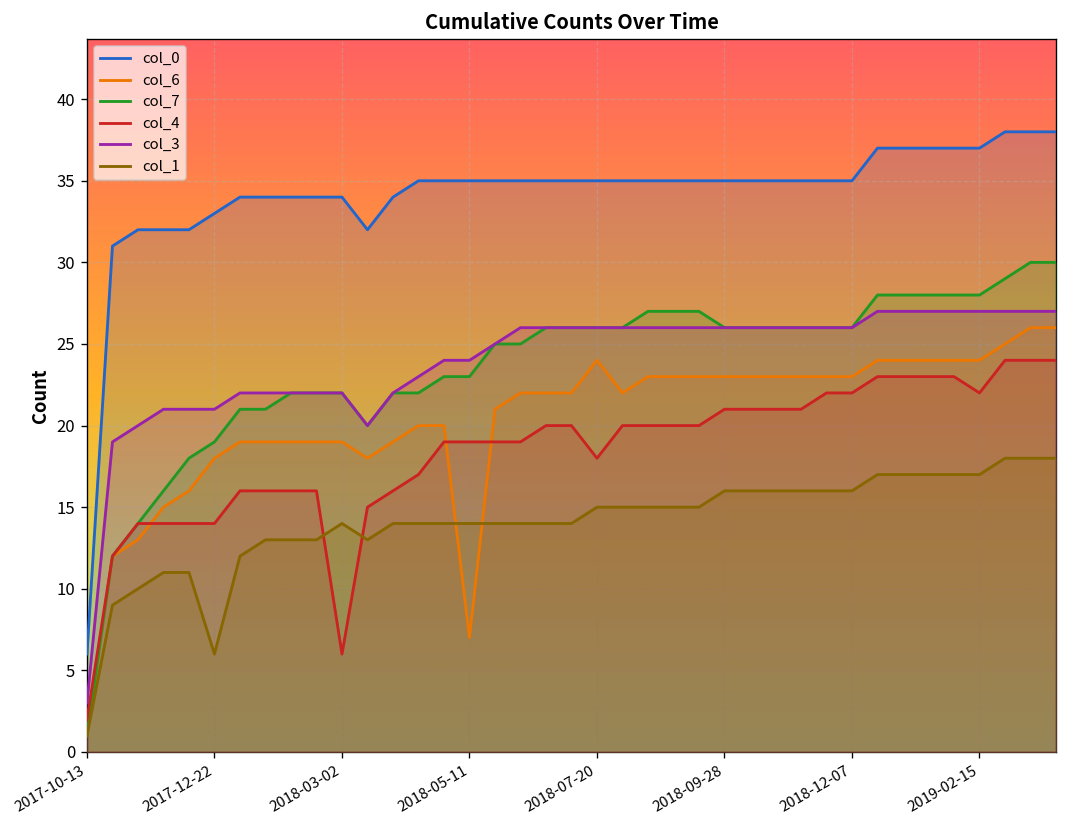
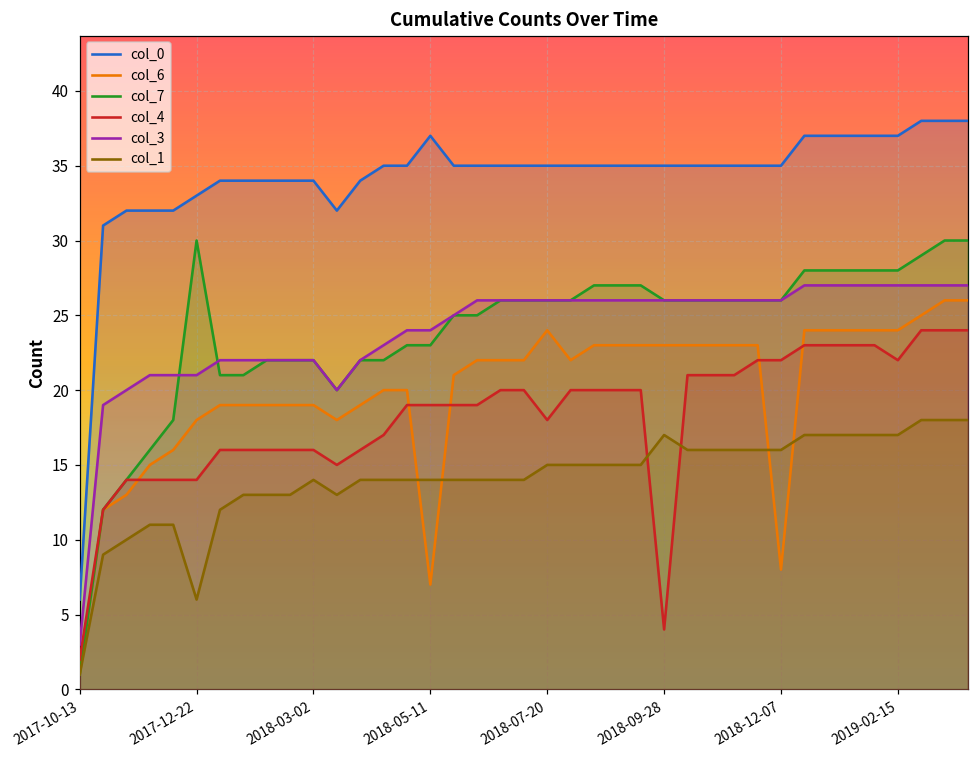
  {
    "col_0": {
      "2017-10-13": 6,
      "2017-12-22": 33,
      "2018-03-02": 34,
-     "2018-05-11": 35,
+     "2018-05-11": 37,
      "2018-07-20": 35,
      "2018-09-28": 35,
      "2018-12-07": 35,
      "2019-02-15": 37
    },
    "col_6": {
      "2017-12-22": 18,
      "2018-03-02": 19,
      "2018-05-11": 7,
      "2018-07-20": 24,
      "2018-09-28": 23,
-     "2018-12-07": 23,
+     "2018-12-07": 8,
      "2019-02-15": 24
    },
    "col_7": {
-     "2017-12-22": 19,
+     "2017-12-22": 30,
      "2018-05-11": 23,
      "2019-02-15": 28
    },
    "col_4": {
      "2017-10-13": 2,
      "2017-12-22": 14,
-     "2018-03-02": 6,
+     "2018-03-02": 16,
      "2018-05-11": 19,
      "2018-07-20": 18,
-     "2018-09-28": 21,
+     "2018-09-28": 4,
      "2018-12-07": 22,
      "2019-02-15": 22
    },
    "col_3": {
      "2017-10-13": 3,
      "2017-12-22": 21,
      "2018-05-11": 24,
      "2019-02-15": 27
    },
    "col_1": {
      "2017-12-22": 6,
      "2018-03-02": 14,
      "2018-05-11": 14,
      "2018-07-20": 15,
-     "2018-09-28": 16,
+     "2018-09-28": 17,
      "2018-12-07": 16,
      "2019-02-15": 17
    }
  }
